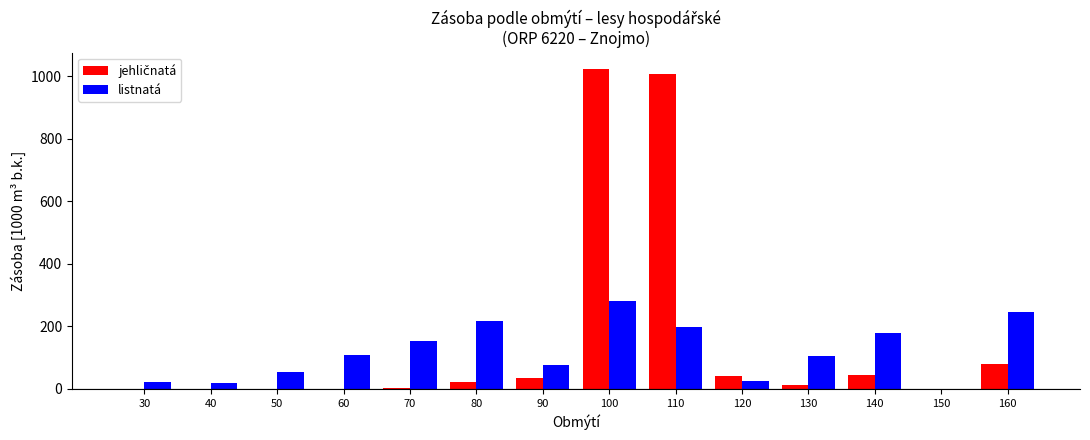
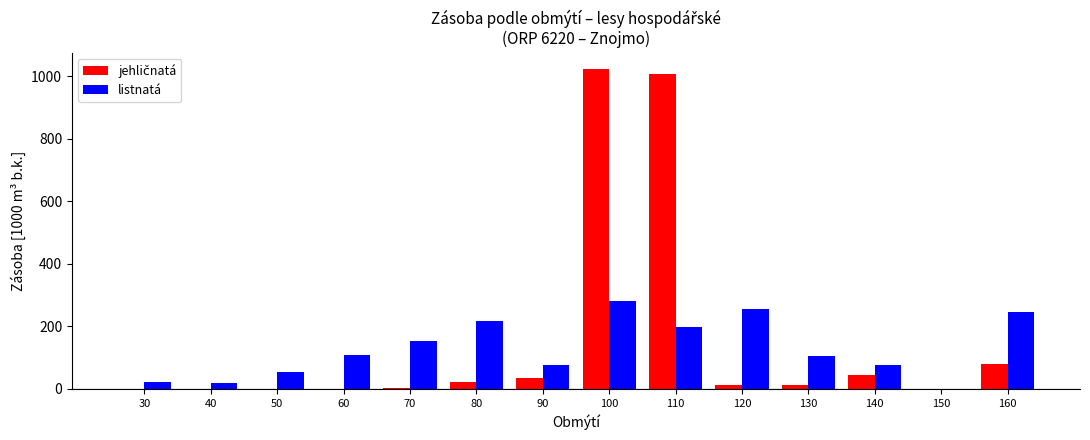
  {
    "jehličnatá": {
      "40": 0,
      "50": 0,
      "80": 20,
      "90": 30,
      "100": 1020,
      "110": 1010,
-     "120": 40,
+     "120": 10,
      "130": 10,
      "140": 40,
      "160": 80
    },
    "listnatá": {
      "30": 20,
      "40": 20,
      "50": 60,
      "60": 110,
      "70": 150,
      "80": 220,
      "90": 80,
      "100": 280,
      "110": 200,
-     "120": 30,
+     "120": 260,
      "130": 110,
-     "140": 180,
+     "140": 80,
      "160": 250
    }
  }
